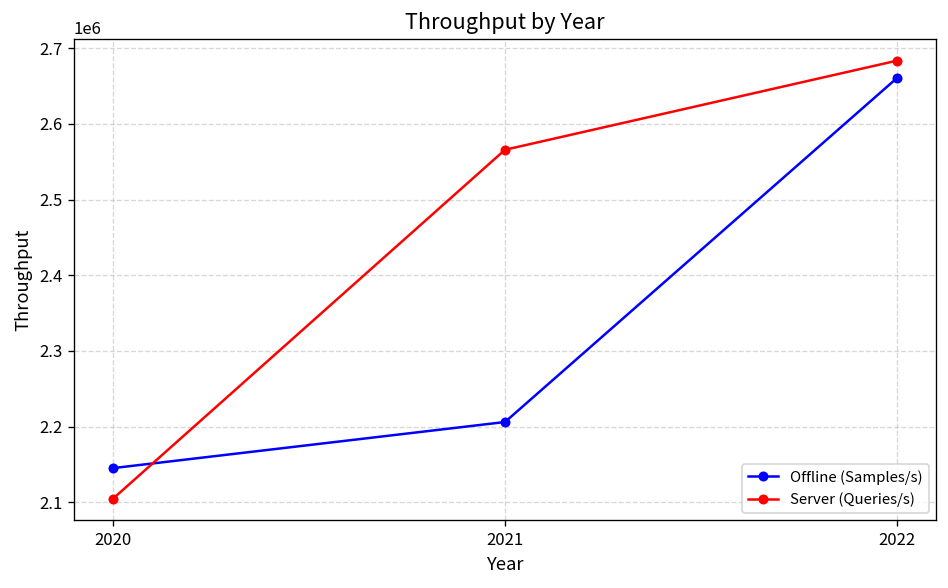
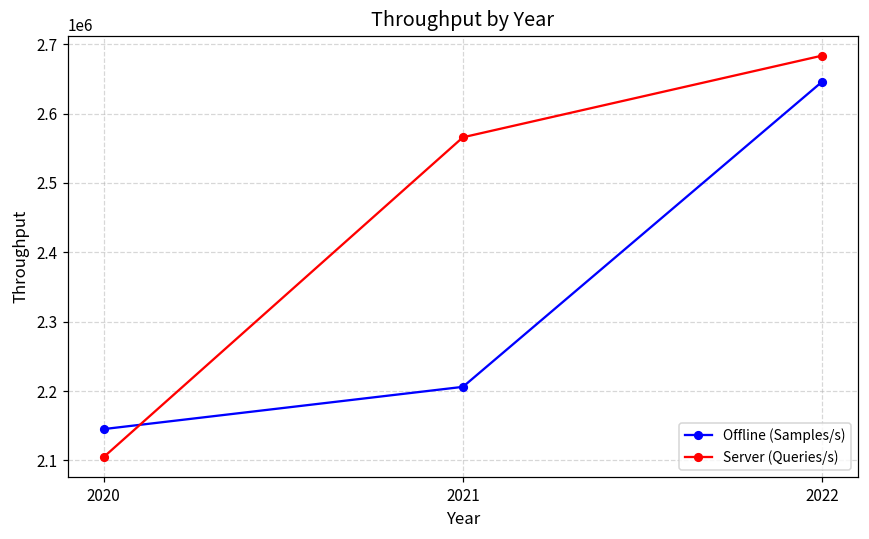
  {
    "Offline (Samples/s)": {
      "2020": 2150000,
      "2021": 2210000,
-     "2022": 2660000
+     "2022": 2650000
    },
    "Server (Queries/s)": {
      "2020": 2100000,
      "2021": 2570000,
      "2022": 2680000
    }
  }
